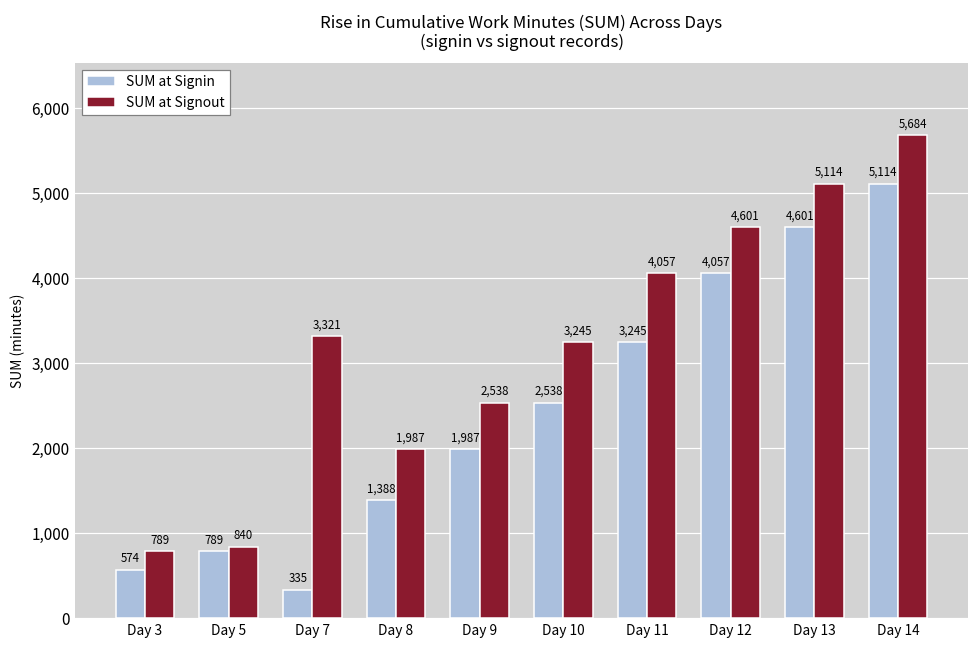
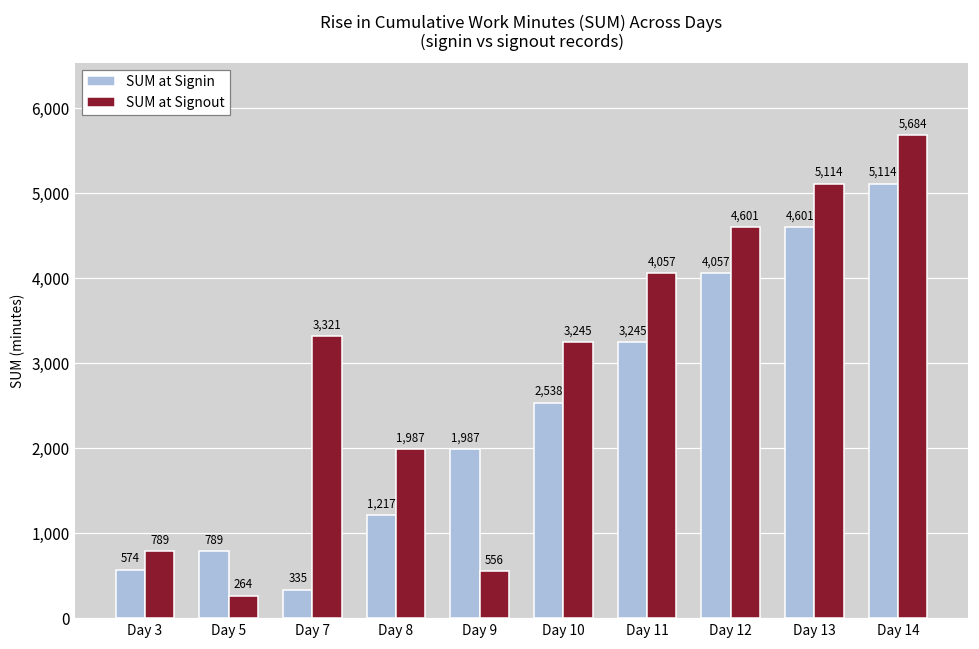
  {
    "SUM at Signin": {
      "Day 3": "574",
      "Day 5": "789",
      "Day 7": "335",
-     "Day 8": "1,388",
+     "Day 8": "1,217",
      "Day 9": "1,987",
      "Day 10": "2,538",
      "Day 11": "3,245",
      "Day 12": "4,057",
      "Day 13": "4,601",
      "Day 14": "5,114"
    },
    "SUM at Signout": {
      "Day 3": "789",
-     "Day 5": "840",
+     "Day 5": "264",
      "Day 7": "3,321",
      "Day 8": "1,987",
-     "Day 9": "2,538",
+     "Day 9": "556",
      "Day 10": "3,245",
      "Day 11": "4,057",
      "Day 12": "4,601",
      "Day 13": "5,114",
      "Day 14": "5,684"
    }
  }
